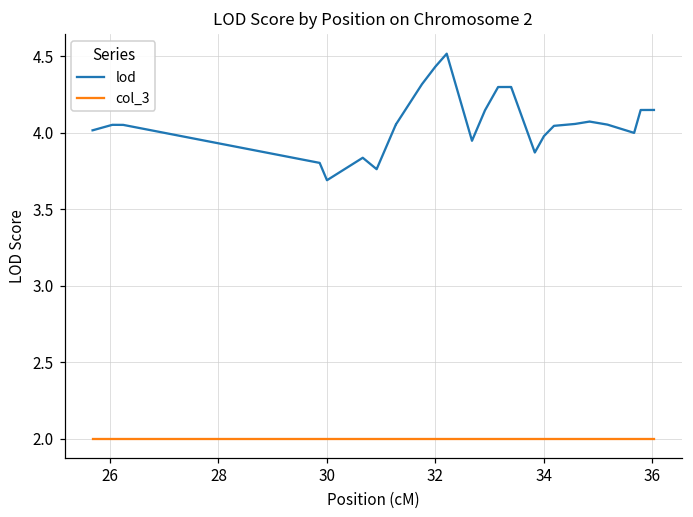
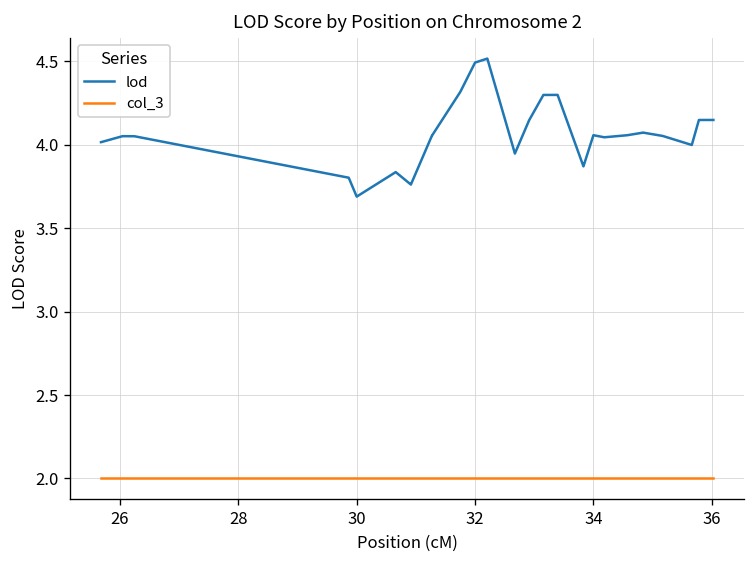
  {
    "lod": {
      "26": 4.05,
      "30": 3.69,
-     "32": 4.43,
-     "34": 3.98,
+     "32": 4.49,
+     "34": 4.06,
      "36": 4.15
    },
    "col_3": {
      "26": 2.00,
      "30": 2.00,
      "32": 2.00,
      "34": 2.00,
      "36": 2.00
    }
  }
